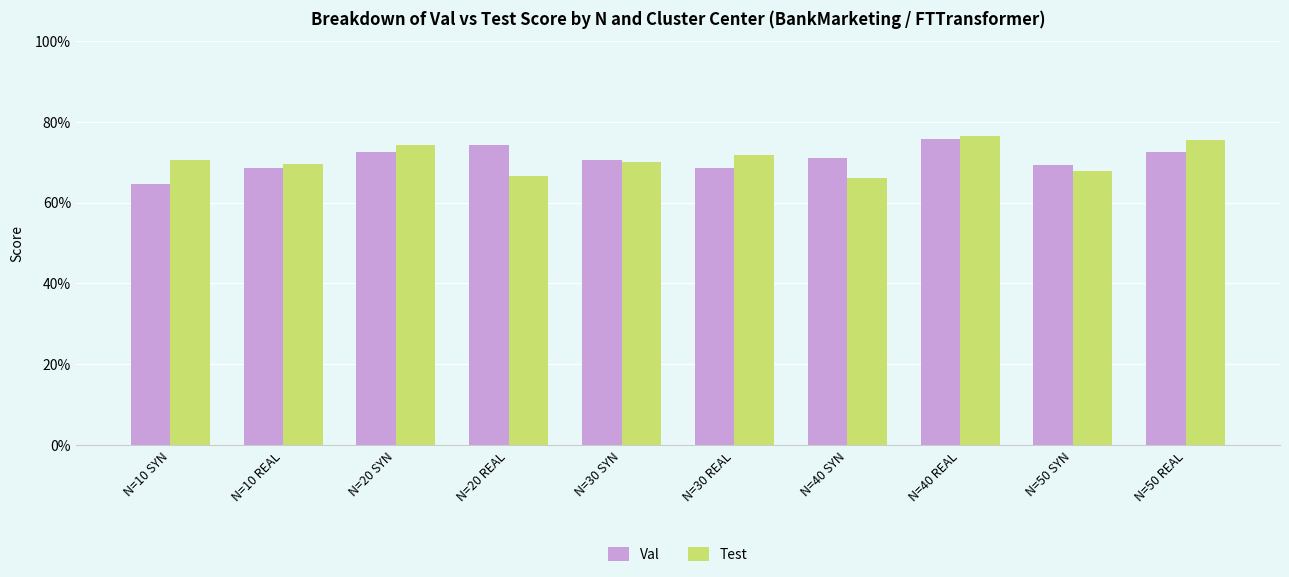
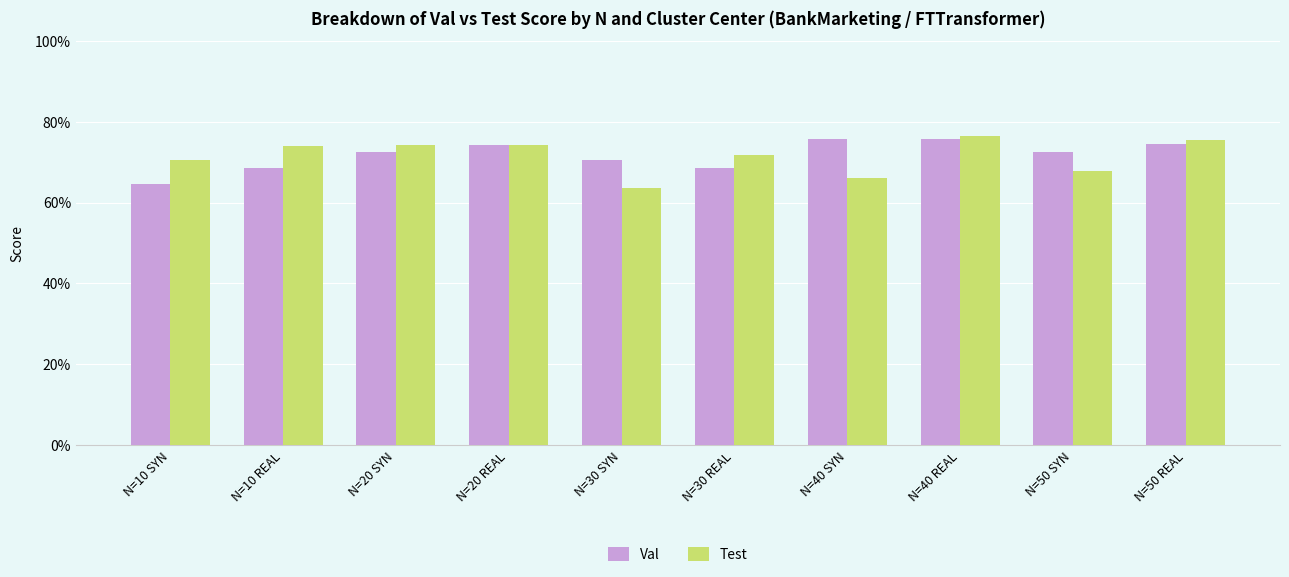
  {
    "Val": {
      "N=10 SYN": "65%",
      "N=10 REAL": "68%",
      "N=20 SYN": "72%",
      "N=20 REAL": "74%",
      "N=30 SYN": "71%",
      "N=30 REAL": "69%",
-     "N=40 SYN": "71%",
+     "N=40 SYN": "76%",
      "N=40 REAL": "76%",
-     "N=50 SYN": "69%",
-     "N=50 REAL": "73%"
+     "N=50 SYN": "72%",
+     "N=50 REAL": "75%"
    },
    "Test": {
      "N=10 SYN": "71%",
-     "N=10 REAL": "70%",
+     "N=10 REAL": "74%",
      "N=20 SYN": "74%",
-     "N=20 REAL": "67%",
-     "N=30 SYN": "70%",
+     "N=20 REAL": "74%",
+     "N=30 SYN": "64%",
      "N=30 REAL": "72%",
      "N=40 SYN": "66%",
      "N=40 REAL": "76%",
      "N=50 SYN": "68%",
      "N=50 REAL": "76%"
    }
  }
